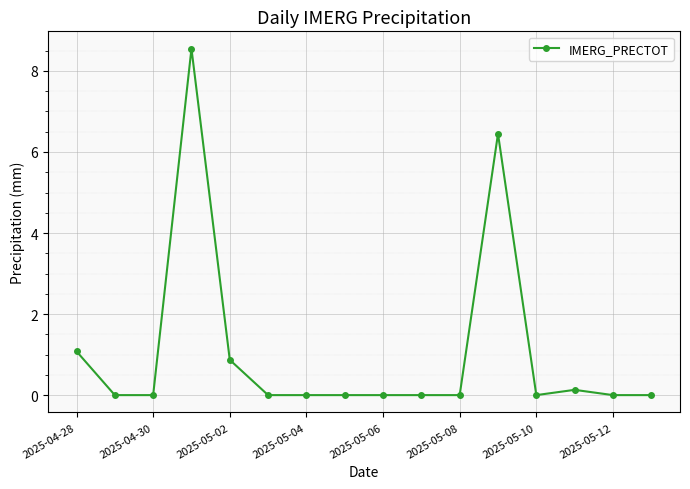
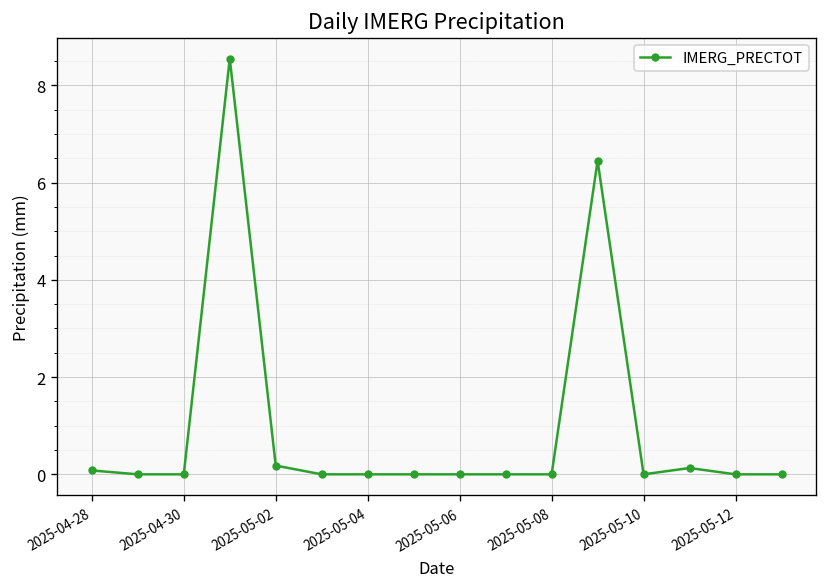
  {
-   "2025-04-28": 1.1,
+   "2025-04-28": 0.1,
    "2025-04-30": 0.0,
-   "2025-05-02": 0.9,
+   "2025-05-02": 0.2,
    "2025-05-04": 0.0,
    "2025-05-06": 0.0,
    "2025-05-08": 0.0,
    "2025-05-10": 0.0,
    "2025-05-12": 0.0
  }
